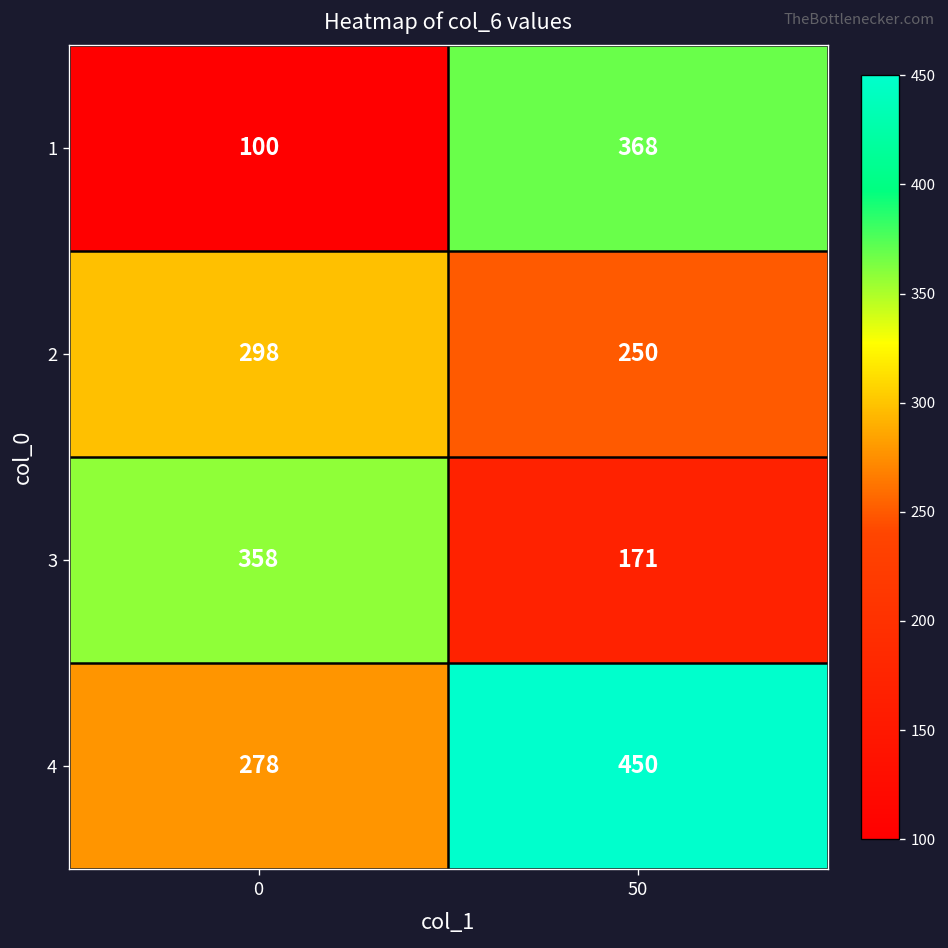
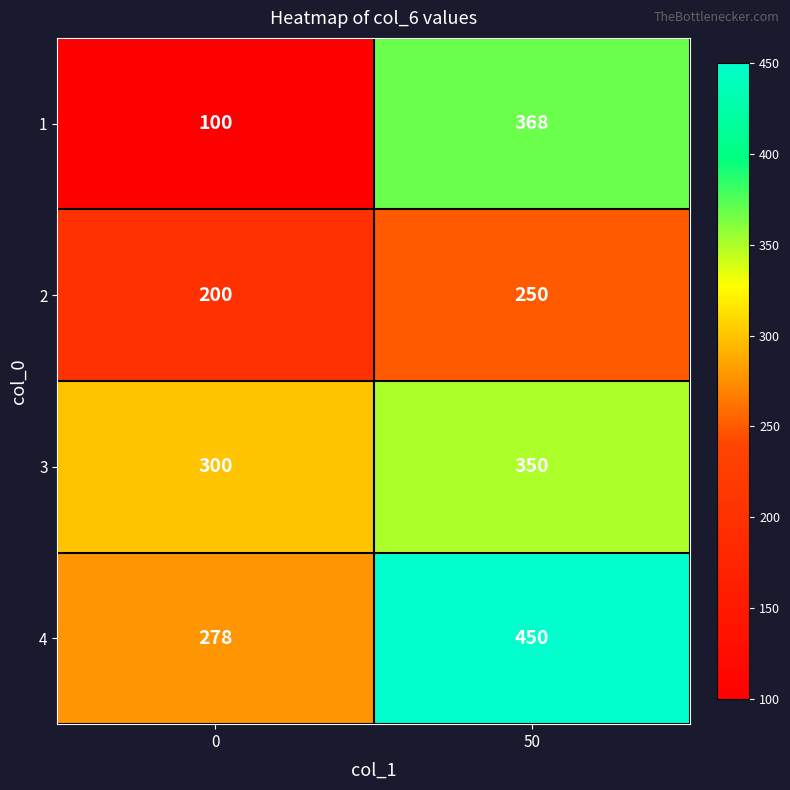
  {
    "1": {
      "0": 100,
      "50": 368
    },
    "2": {
-     "0": 298,
+     "0": 200,
      "50": 250
    },
    "3": {
-     "0": 358,
-     "50": 171
+     "0": 300,
+     "50": 350
    },
    "4": {
      "0": 278,
      "50": 450
    }
  }
